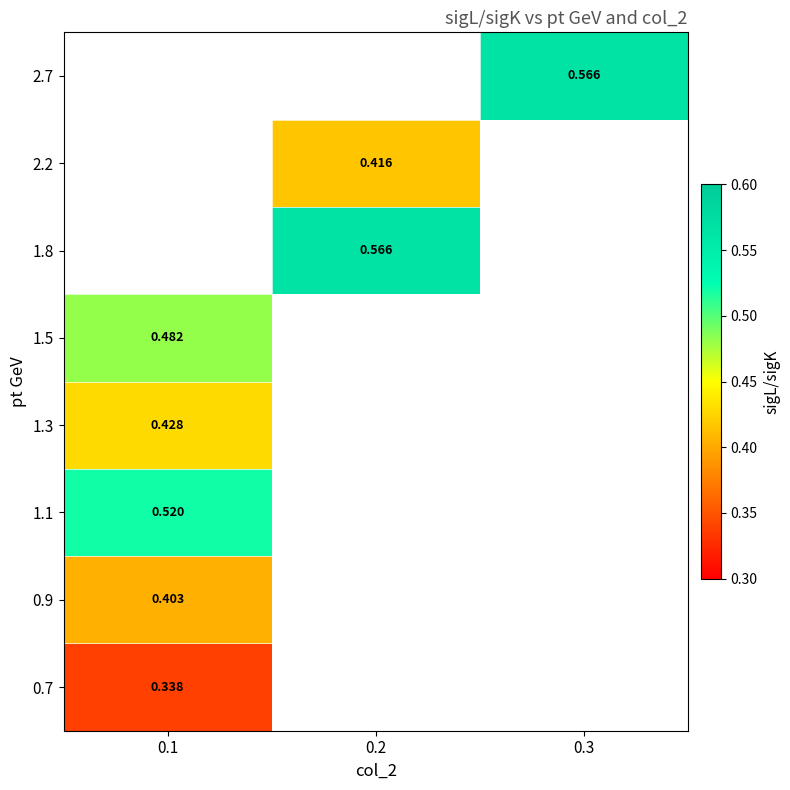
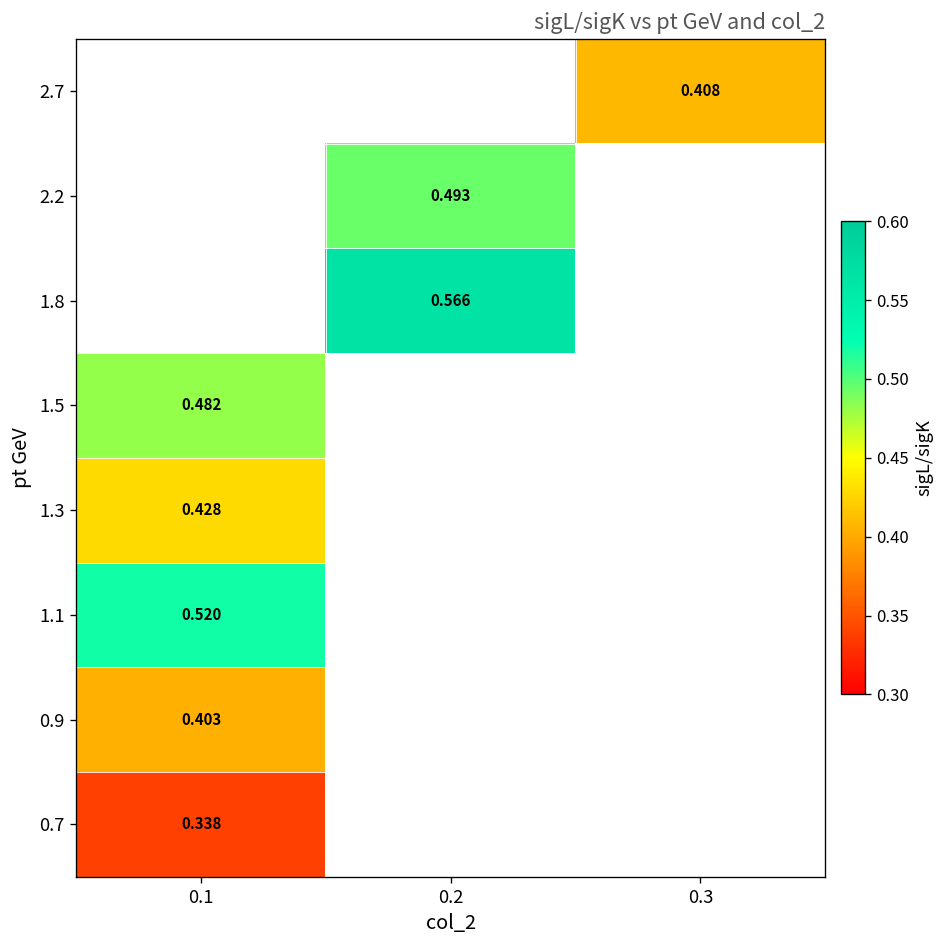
  {
    "2.7": {
-     "0.3": 0.566
+     "0.3": 0.408
    },
    "2.2": {
-     "0.2": 0.416
+     "0.2": 0.493
    },
    "1.8": {
      "0.2": 0.566
    },
    "1.5": {
      "0.1": 0.482
    },
    "1.3": {
      "0.1": 0.428
    },
    "1.1": {
      "0.1": 0.520
    },
    "0.9": {
      "0.1": 0.403
    },
    "0.7": {
      "0.1": 0.338
    }
  }
